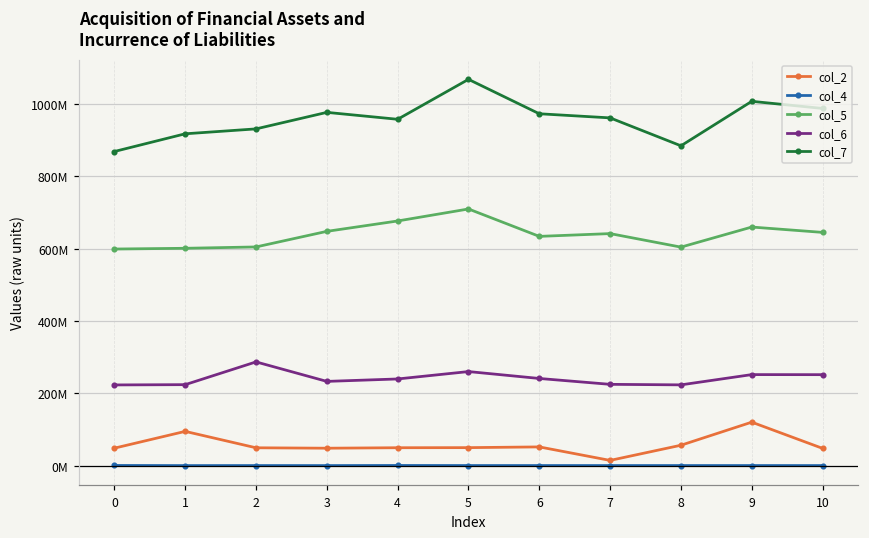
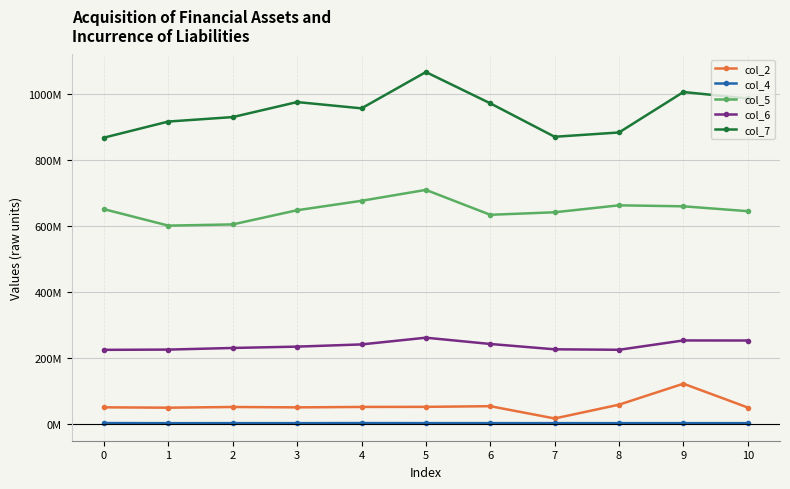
  {
    "col_2": {
      "0": 50000000,
-     "1": 100000000,
+     "1": 50000000,
      "2": 50000000,
      "3": 50000000,
      "4": 50000000,
      "5": 50000000,
      "6": 50000000,
      "7": 20000000,
      "8": 60000000,
      "9": 120000000,
      "10": 50000000
    },
    "col_4": {
      "0": 0,
      "1": 0,
      "2": 0,
      "3": 0,
      "4": 0,
      "5": 0,
      "6": 0,
      "7": 0,
      "8": 0,
      "9": 0,
      "10": 0
    },
    "col_5": {
-     "0": 600000000,
+     "0": 650000000,
      "1": 600000000,
      "2": 600000000,
      "3": 650000000,
      "4": 680000000,
      "5": 710000000,
      "6": 630000000,
      "7": 640000000,
-     "8": 600000000,
+     "8": 660000000,
      "9": 660000000,
      "10": 640000000
    },
    "col_6": {
      "0": 220000000,
      "1": 220000000,
-     "2": 290000000,
+     "2": 230000000,
      "3": 230000000,
      "4": 240000000,
      "5": 260000000,
      "6": 240000000,
      "7": 230000000,
      "8": 220000000,
      "9": 250000000,
      "10": 250000000
    },
    "col_7": {
      "0": 870000000,
      "1": 920000000,
      "2": 930000000,
      "3": 980000000,
      "4": 960000000,
      "5": 1070000000,
      "6": 970000000,
-     "7": 960000000,
+     "7": 870000000,
      "8": 880000000,
      "9": 1010000000
    }
  }
